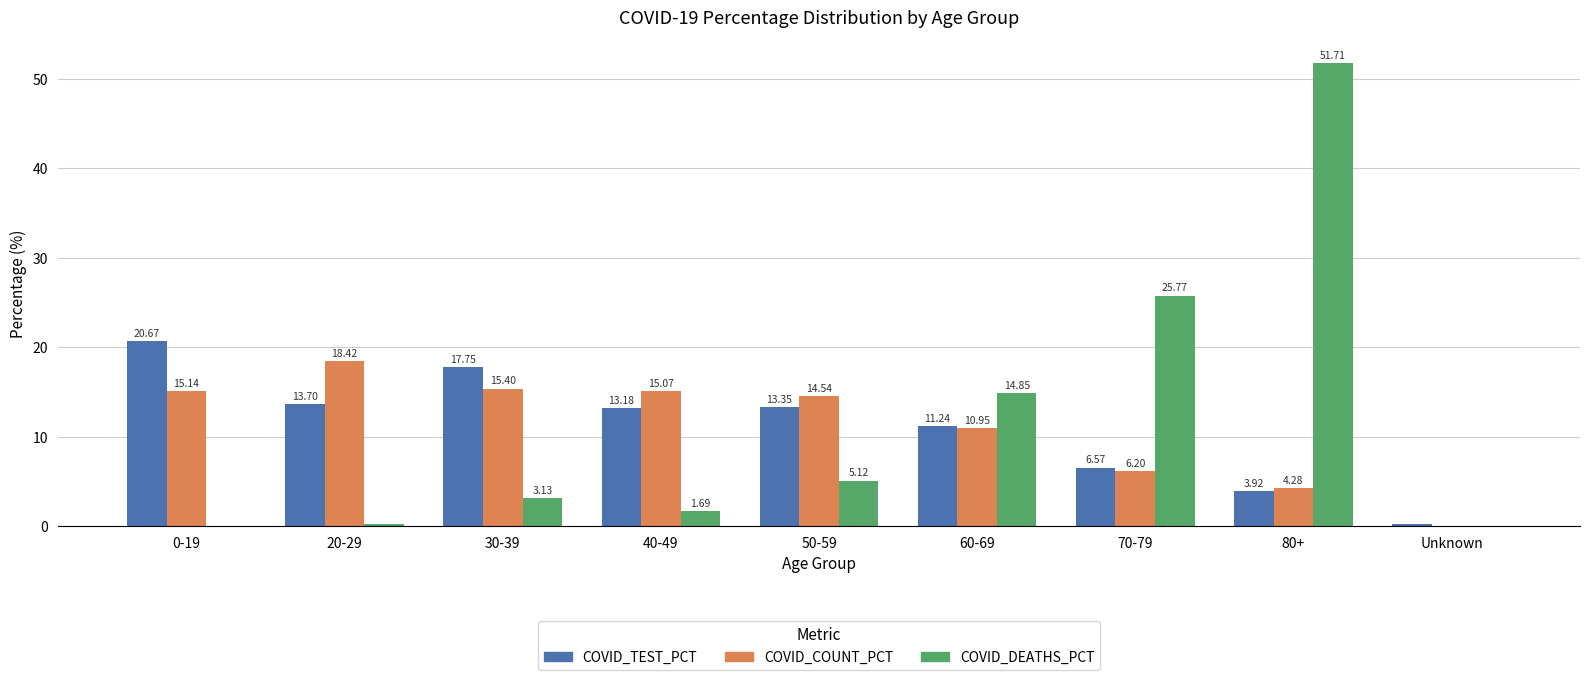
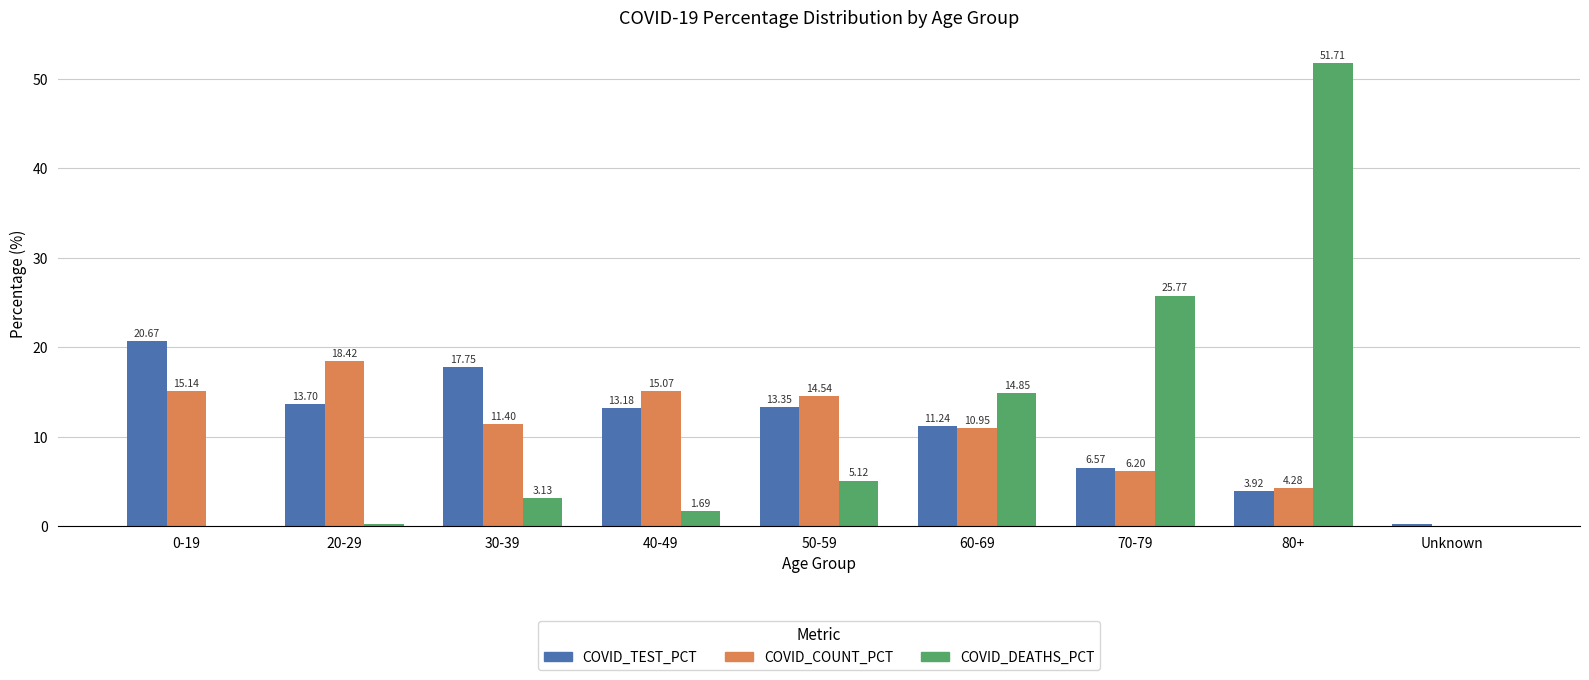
  {
    "COVID_TEST_PCT": {
      "0-19": 20.67,
      "20-29": 13.70,
      "30-39": 17.75,
      "40-49": 13.18,
      "50-59": 13.35,
      "60-69": 11.24,
      "70-79": 6.57,
      "80+": 3.92
    },
    "COVID_COUNT_PCT": {
      "0-19": 15.14,
      "20-29": 18.42,
-     "30-39": 15.40,
+     "30-39": 11.40,
      "40-49": 15.07,
      "50-59": 14.54,
      "60-69": 10.95,
      "70-79": 6.20,
      "80+": 4.28
    },
    "COVID_DEATHS_PCT": {
      "30-39": 3.13,
      "40-49": 1.69,
      "50-59": 5.12,
      "60-69": 14.85,
      "70-79": 25.77,
      "80+": 51.71
    }
  }
